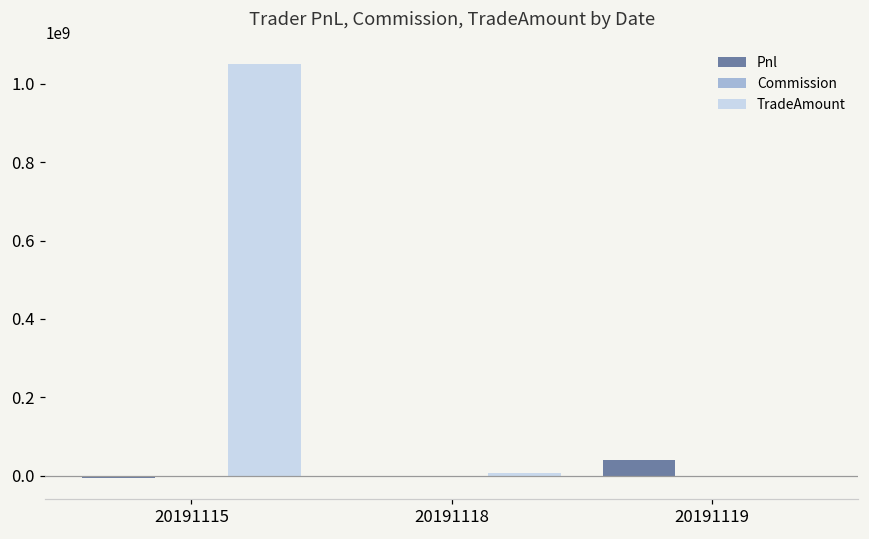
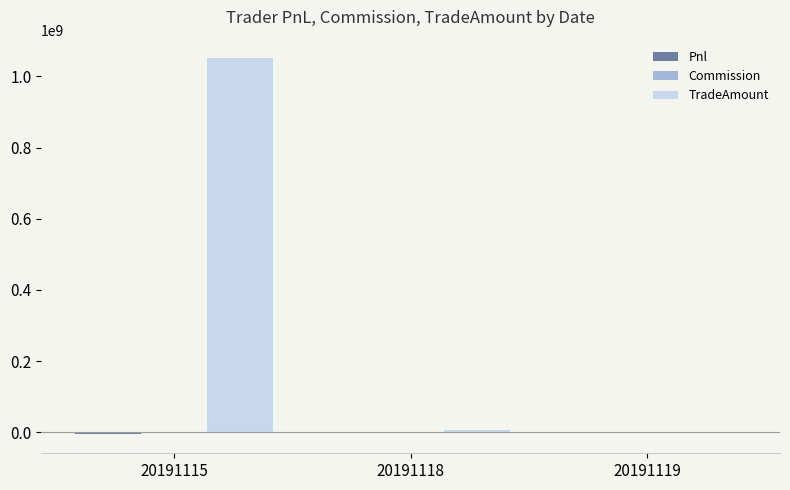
  {
    "Pnl": {
-     "20191119": 40000000
+     "20191119": 0
    }
  }
